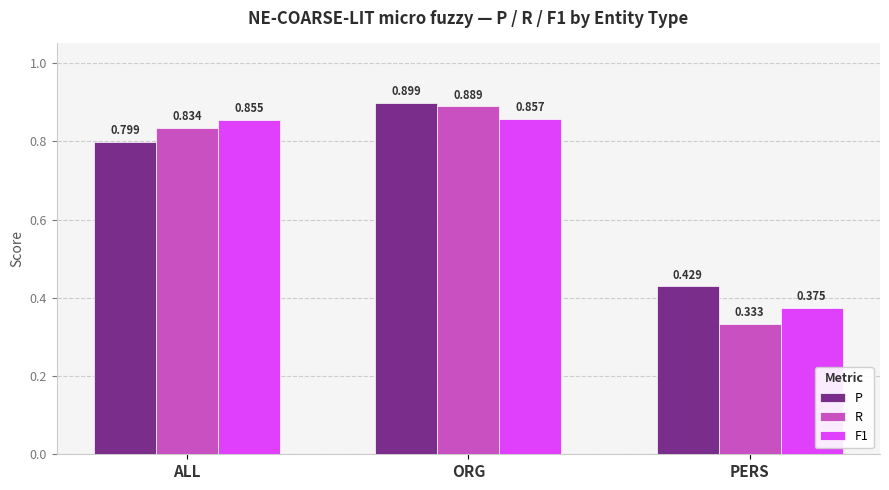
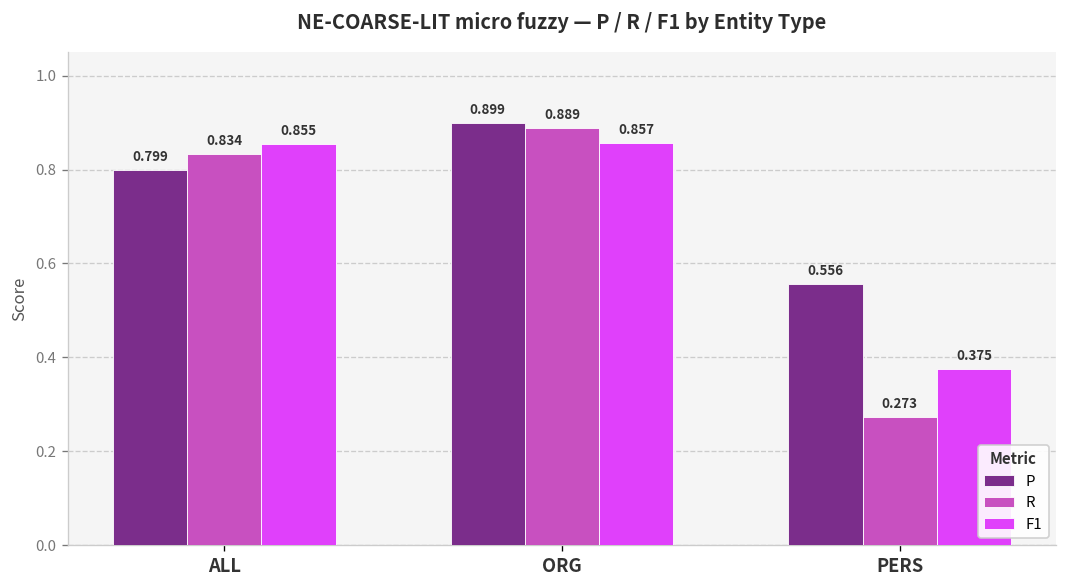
  {
    "P": {
      "ALL": 0.799,
      "ORG": 0.899,
-     "PERS": 0.429
+     "PERS": 0.556
    },
    "R": {
      "ALL": 0.834,
      "ORG": 0.889,
-     "PERS": 0.333
+     "PERS": 0.273
    },
    "F1": {
      "ALL": 0.855,
      "ORG": 0.857,
      "PERS": 0.375
    }
  }
